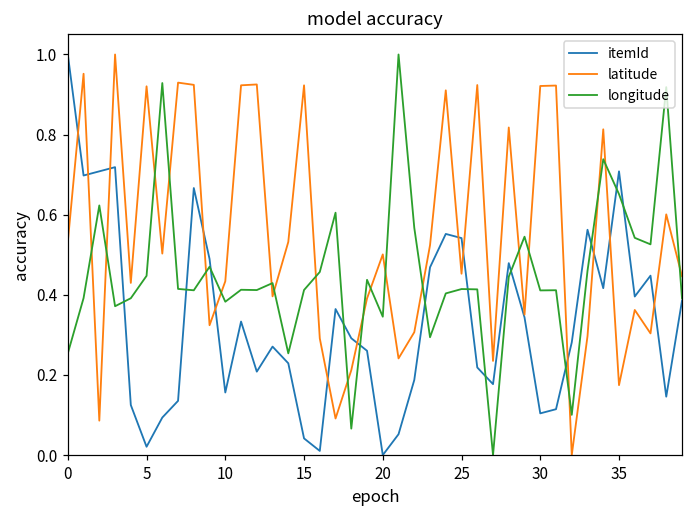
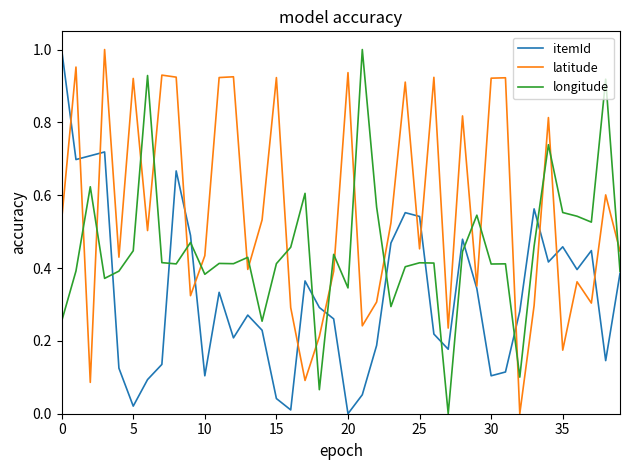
  {
    "itemId": {
      "0": 1.00,
      "5": 0.02,
-     "10": 0.16,
+     "10": 0.10,
      "15": 0.04,
      "20": 0.00,
      "25": 0.54,
      "30": 0.10,
-     "35": 0.71
+     "35": 0.46
    },
    "latitude": {
      "0": 0.53,
      "5": 0.92,
      "10": 0.43,
      "15": 0.92,
-     "20": 0.50,
+     "20": 0.94,
      "25": 0.45,
      "30": 0.92,
      "35": 0.17
    },
    "longitude": {
      "0": 0.25,
      "5": 0.45,
      "10": 0.38,
      "15": 0.41,
      "20": 0.35,
      "25": 0.41,
      "30": 0.41,
-     "35": 0.65
+     "35": 0.55
    }
  }
